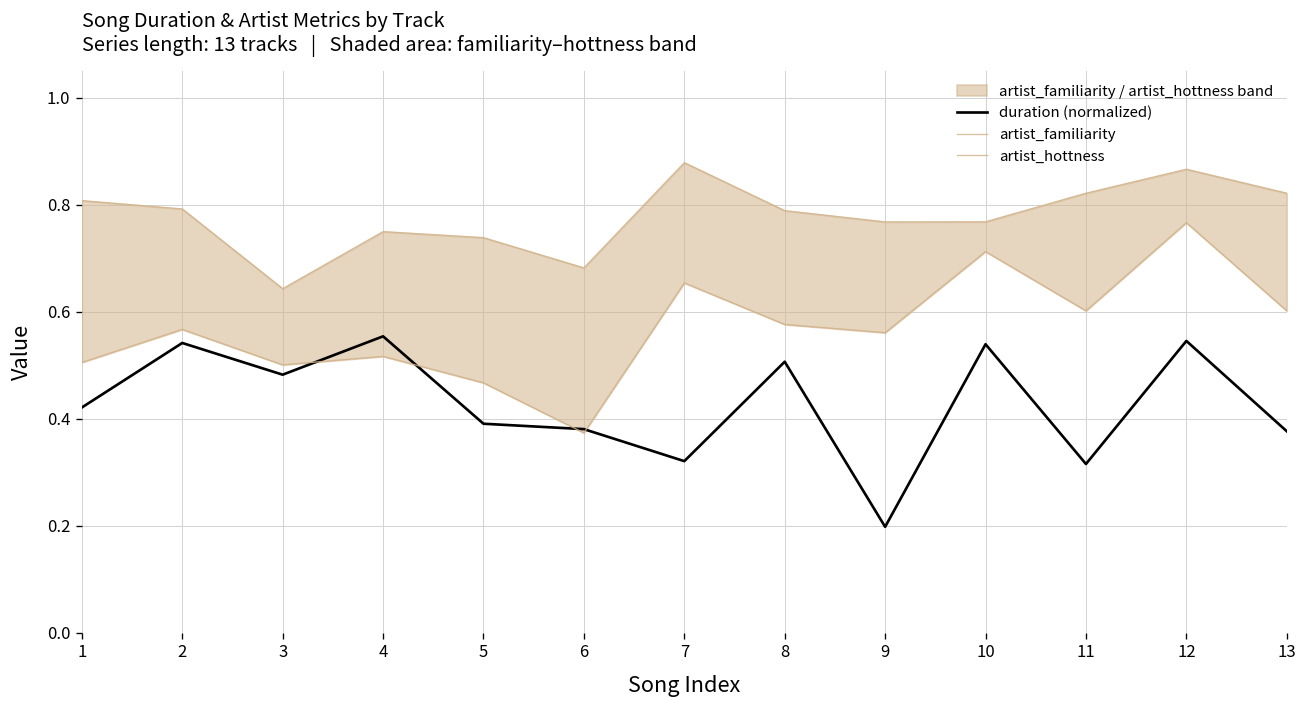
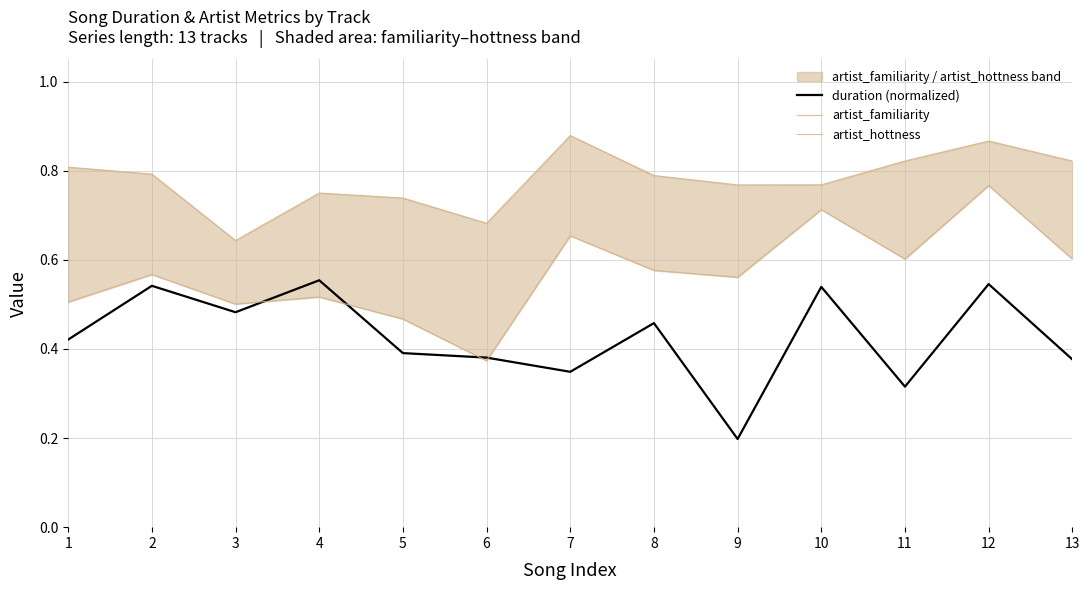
  {
    "duration (normalized)": {
      "1": 0.42,
      "2": 0.54,
      "3": 0.48,
      "4": 0.55,
      "5": 0.39,
      "6": 0.38,
-     "7": 0.32,
-     "8": 0.51,
+     "7": 0.35,
+     "8": 0.46,
      "9": 0.20,
      "10": 0.54,
      "11": 0.32,
      "12": 0.55,
      "13": 0.38
    }
  }
